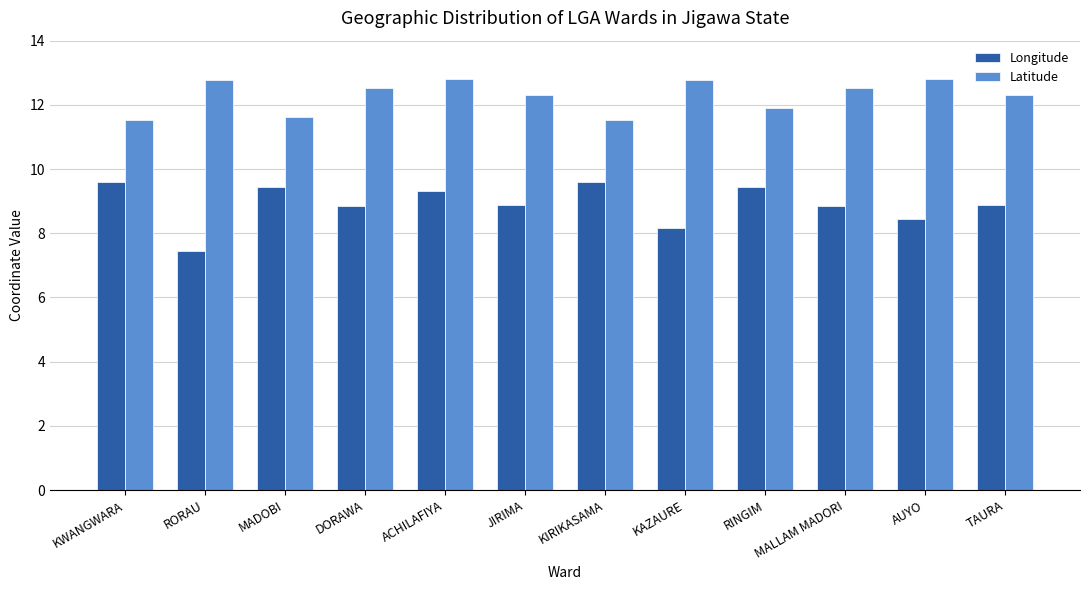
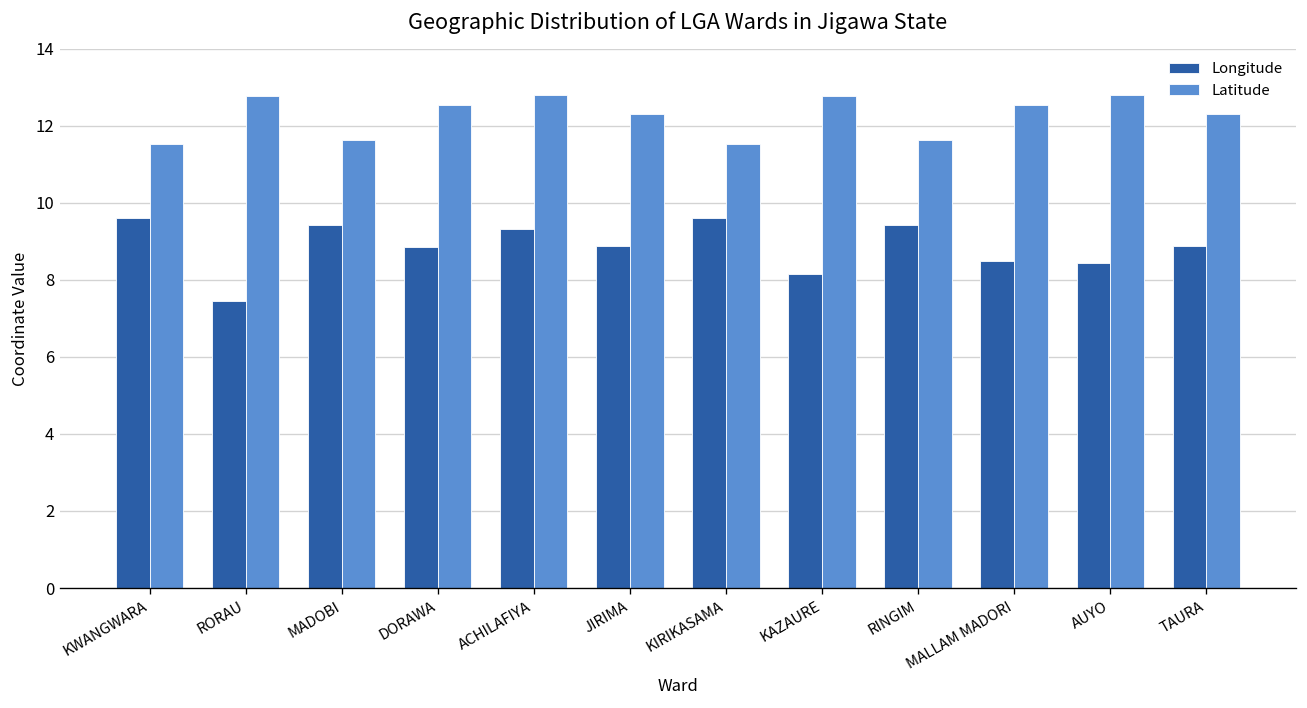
  {
    "Longitude": {
      "KWANGWARA": 9.6,
      "RORAU": 7.4,
      "MADOBI": 9.4,
      "DORAWA": 8.9,
      "ACHILAFIYA": 9.3,
      "JIRIMA": 8.9,
      "KIRIKASAMA": 9.6,
      "KAZAURE": 8.2,
      "RINGIM": 9.4,
-     "MALLAM MADORI": 8.9,
+     "MALLAM MADORI": 8.5,
      "AUYO": 8.4,
      "TAURA": 8.9
    },
    "Latitude": {
      "KWANGWARA": 11.5,
      "RORAU": 12.8,
      "MADOBI": 11.6,
      "DORAWA": 12.5,
      "ACHILAFIYA": 12.8,
      "JIRIMA": 12.3,
      "KIRIKASAMA": 11.5,
      "KAZAURE": 12.8,
-     "RINGIM": 11.9,
+     "RINGIM": 11.6,
      "MALLAM MADORI": 12.5,
      "AUYO": 12.8,
      "TAURA": 12.3
    }
  }
